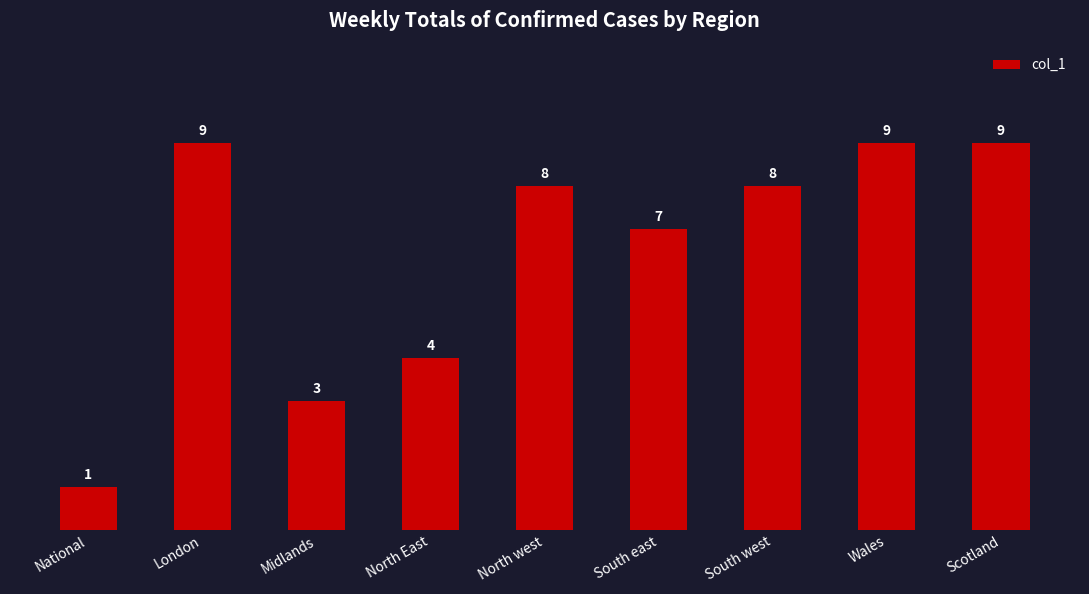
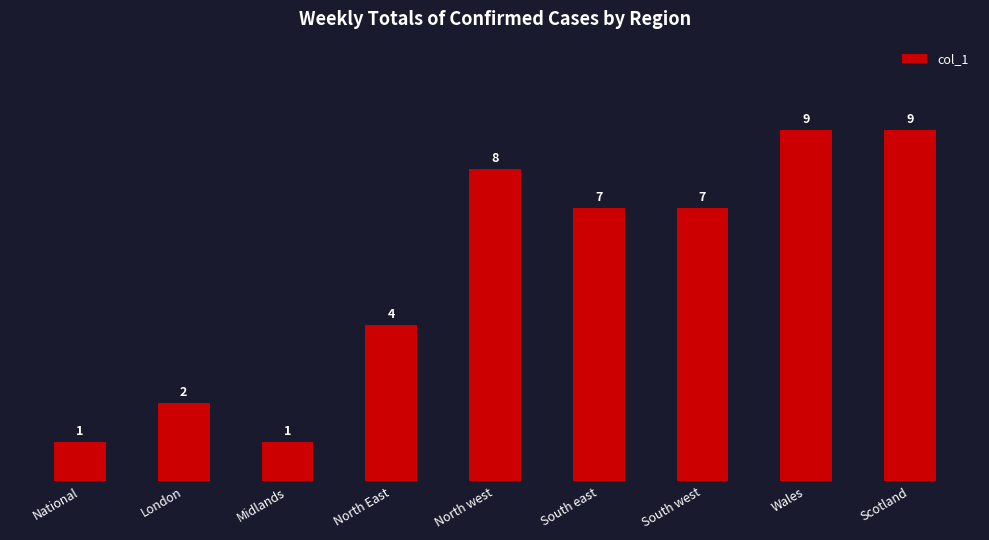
  {
    "National": 1,
-   "London": 9,
-   "Midlands": 3,
+   "London": 2,
+   "Midlands": 1,
    "North East": 4,
    "North west": 8,
    "South east": 7,
-   "South west": 8,
+   "South west": 7,
    "Wales": 9,
    "Scotland": 9
  }
